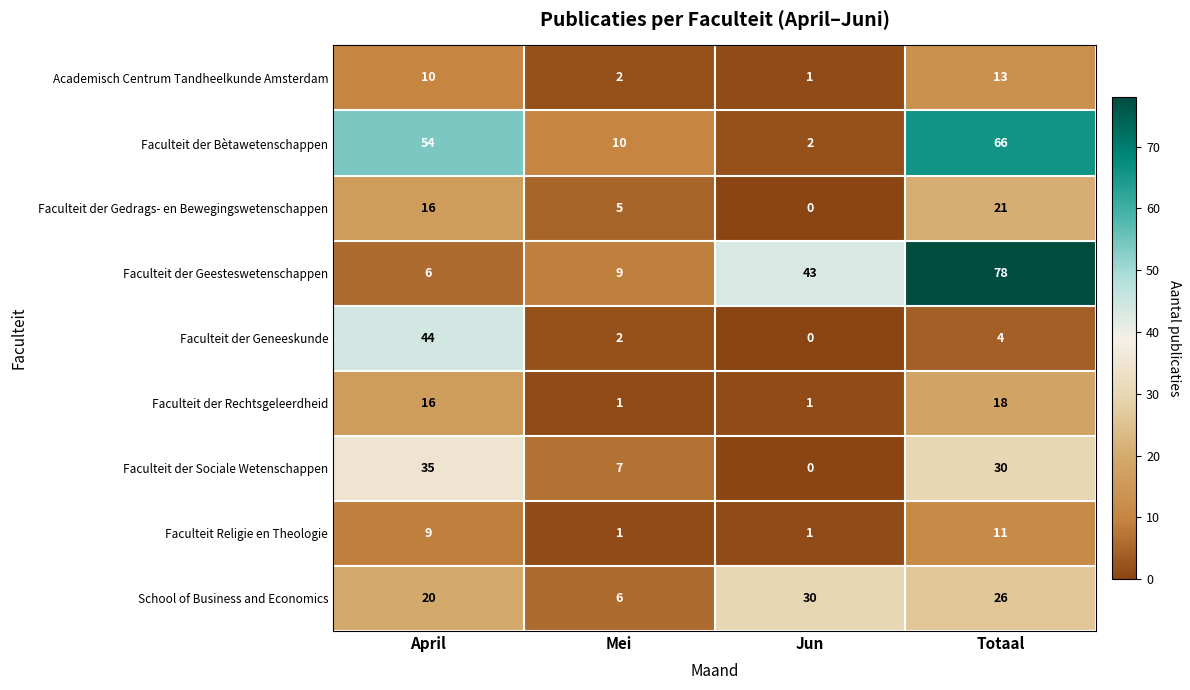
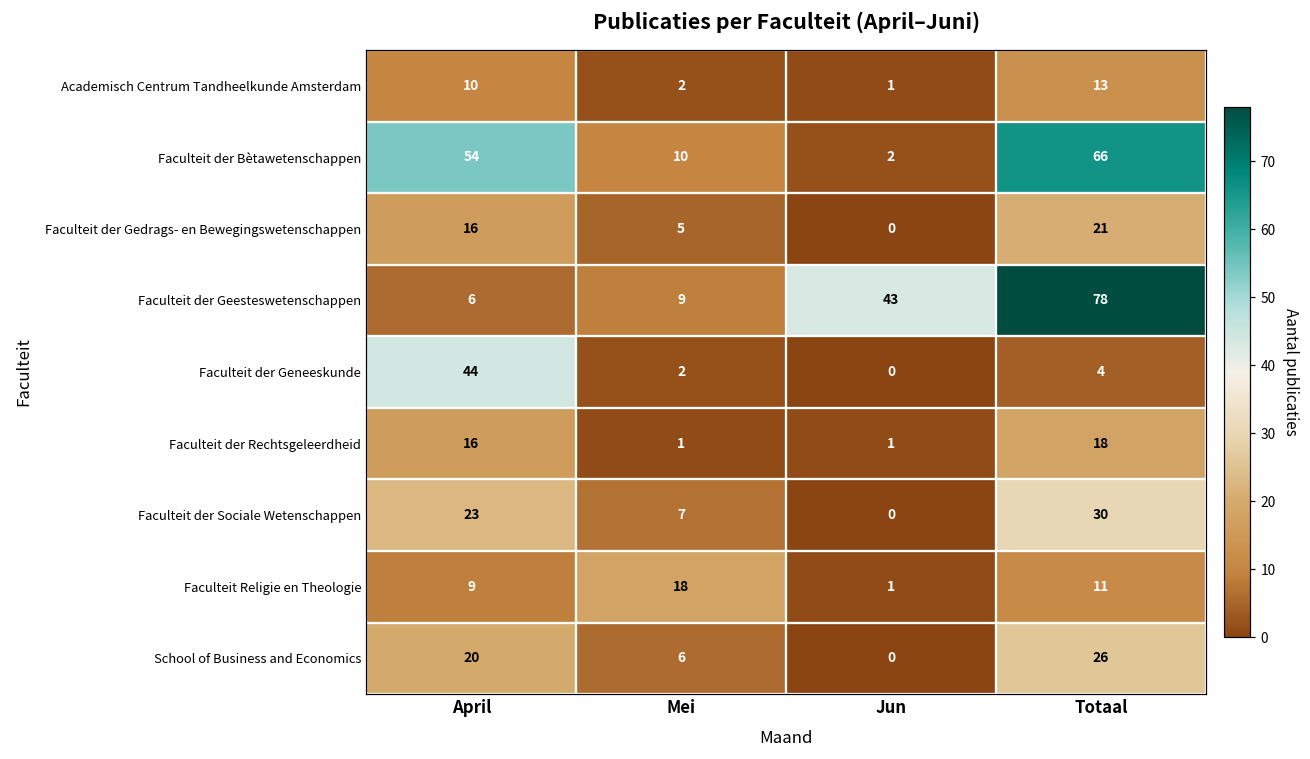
  {
    "Academisch Centrum Tandheelkunde Amsterdam": {
      "April": 10,
      "Mei": 2,
      "Jun": 1,
      "Totaal": 13
    },
    "Faculteit der Bètawetenschappen": {
      "April": 54,
      "Mei": 10,
      "Jun": 2,
      "Totaal": 66
    },
    "Faculteit der Gedrags- en Bewegingswetenschappen": {
      "April": 16,
      "Mei": 5,
      "Jun": 0,
      "Totaal": 21
    },
    "Faculteit der Geesteswetenschappen": {
      "April": 6,
      "Mei": 9,
      "Jun": 43,
      "Totaal": 78
    },
    "Faculteit der Geneeskunde": {
      "April": 44,
      "Mei": 2,
      "Jun": 0,
      "Totaal": 4
    },
    "Faculteit der Rechtsgeleerdheid": {
      "April": 16,
      "Mei": 1,
      "Jun": 1,
      "Totaal": 18
    },
    "Faculteit der Sociale Wetenschappen": {
-     "April": 35,
+     "April": 23,
      "Mei": 7,
      "Jun": 0,
      "Totaal": 30
    },
    "Faculteit Religie en Theologie": {
      "April": 9,
-     "Mei": 1,
+     "Mei": 18,
      "Jun": 1,
      "Totaal": 11
    },
    "School of Business and Economics": {
      "April": 20,
      "Mei": 6,
-     "Jun": 30,
+     "Jun": 0,
      "Totaal": 26
    }
  }
